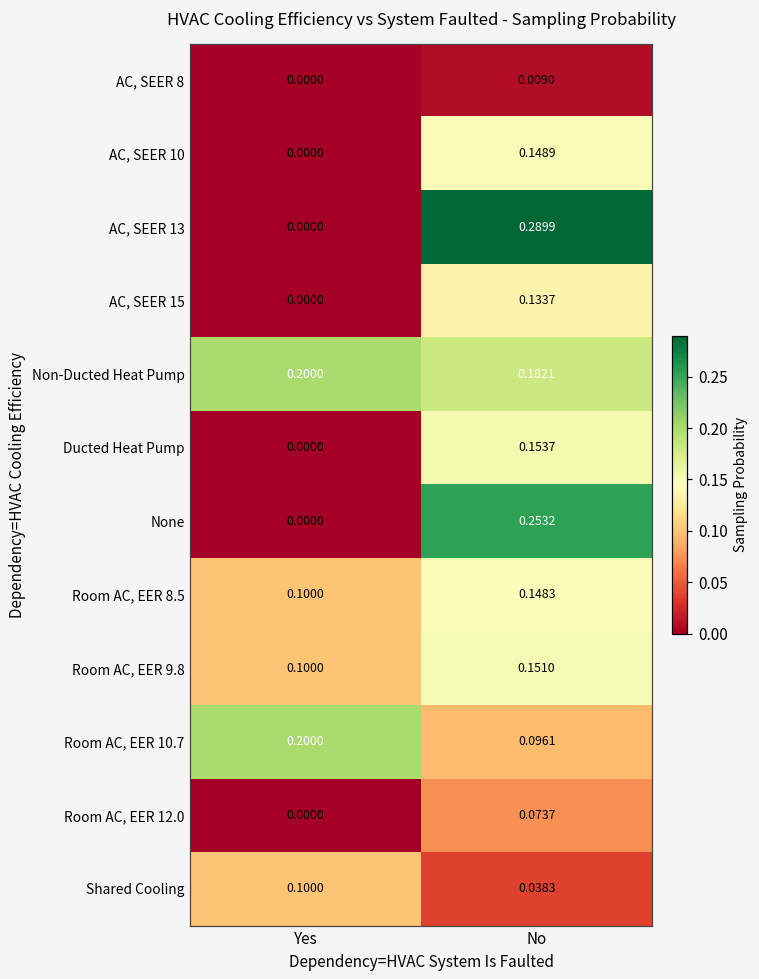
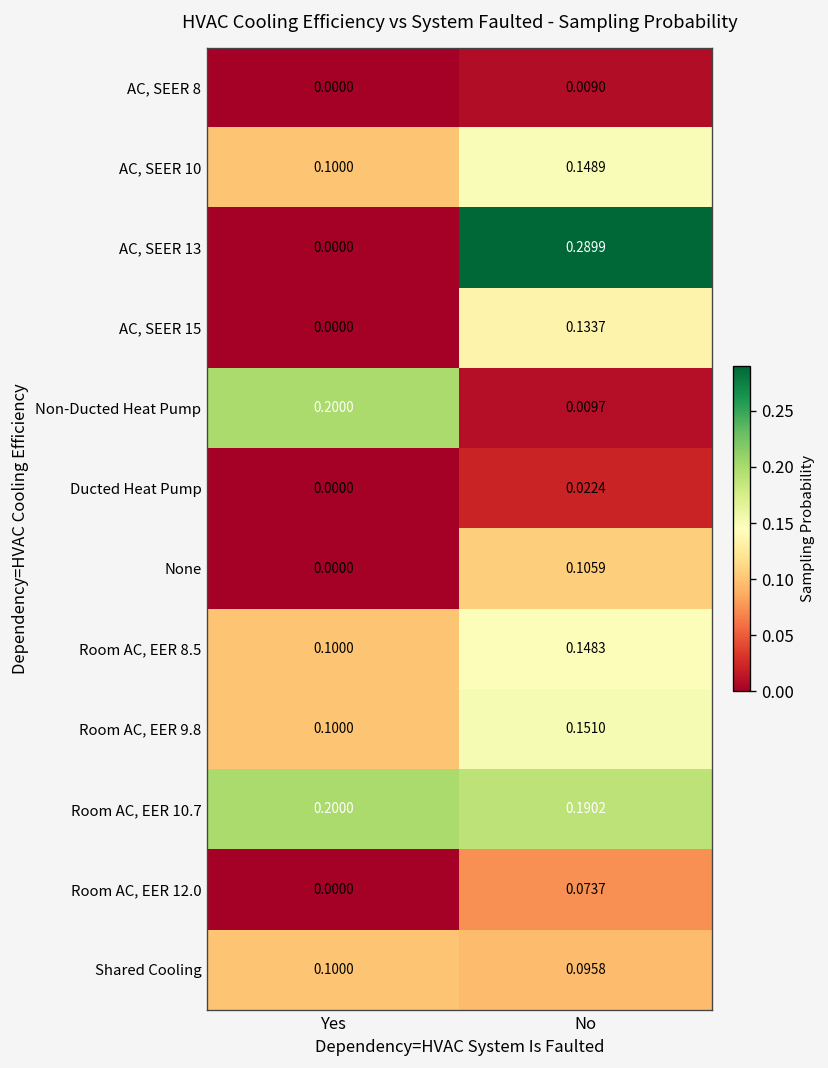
  {
    "AC, SEER 8": {
      "Yes": 0.0000,
      "No": 0.0090
    },
    "AC, SEER 10": {
-     "Yes": 0.0000,
+     "Yes": 0.1000,
      "No": 0.1489
    },
    "AC, SEER 13": {
      "Yes": 0.0000,
      "No": 0.2899
    },
    "AC, SEER 15": {
      "Yes": 0.0000,
      "No": 0.1337
    },
    "Non-Ducted Heat Pump": {
      "Yes": 0.2000,
-     "No": 0.1821
+     "No": 0.0097
    },
    "Ducted Heat Pump": {
      "Yes": 0.0000,
-     "No": 0.1537
+     "No": 0.0224
    },
    "None": {
      "Yes": 0.0000,
-     "No": 0.2532
+     "No": 0.1059
    },
    "Room AC, EER 8.5": {
      "Yes": 0.1000,
      "No": 0.1483
    },
    "Room AC, EER 9.8": {
      "Yes": 0.1000,
      "No": 0.1510
    },
    "Room AC, EER 10.7": {
      "Yes": 0.2000,
-     "No": 0.0961
+     "No": 0.1902
    },
    "Room AC, EER 12.0": {
      "Yes": 0.0000,
      "No": 0.0737
    },
    "Shared Cooling": {
      "Yes": 0.1000,
-     "No": 0.0383
+     "No": 0.0958
    }
  }
